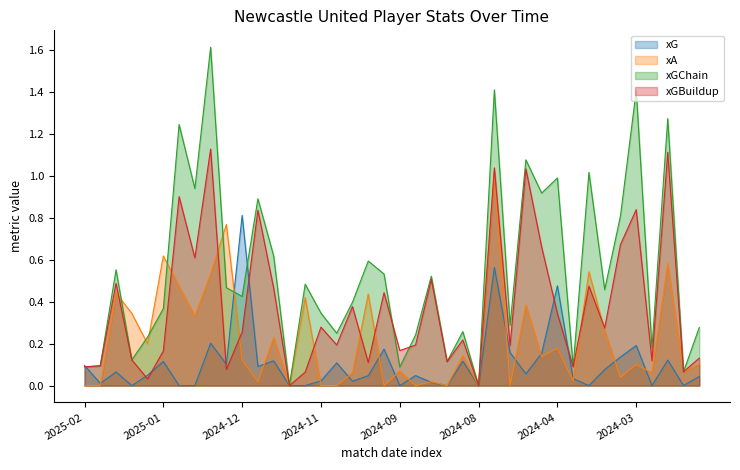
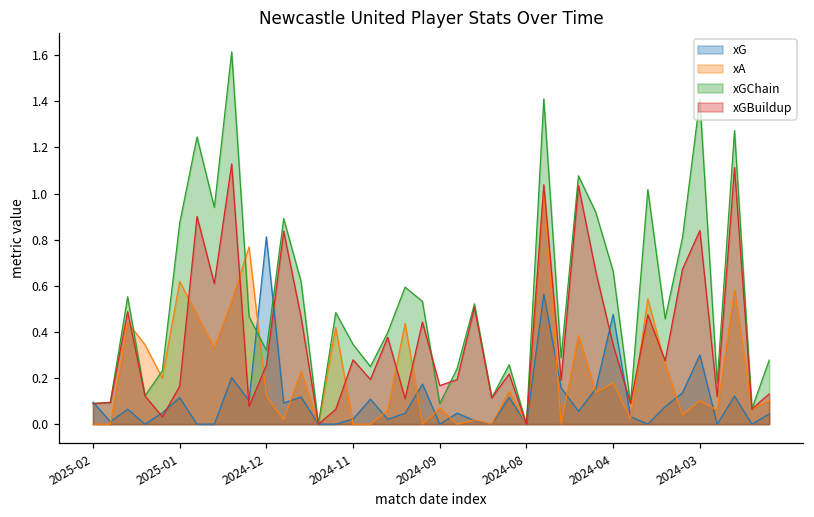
  {
    "xG": {
      "2025-01": 0.12,
      "2024-12": 0.81,
      "2024-11": 0.02,
      "2024-09": 0.00,
      "2024-04": 0.48,
-     "2024-03": 0.19
+     "2024-03": 0.30
    },
    "xGChain": {
-     "2025-01": 0.37,
-     "2024-12": 0.43,
+     "2025-01": 0.87,
+     "2024-12": 0.32,
      "2024-11": 0.35,
      "2024-09": 0.09,
-     "2024-04": 0.99
+     "2024-04": 0.66
    }
  }
